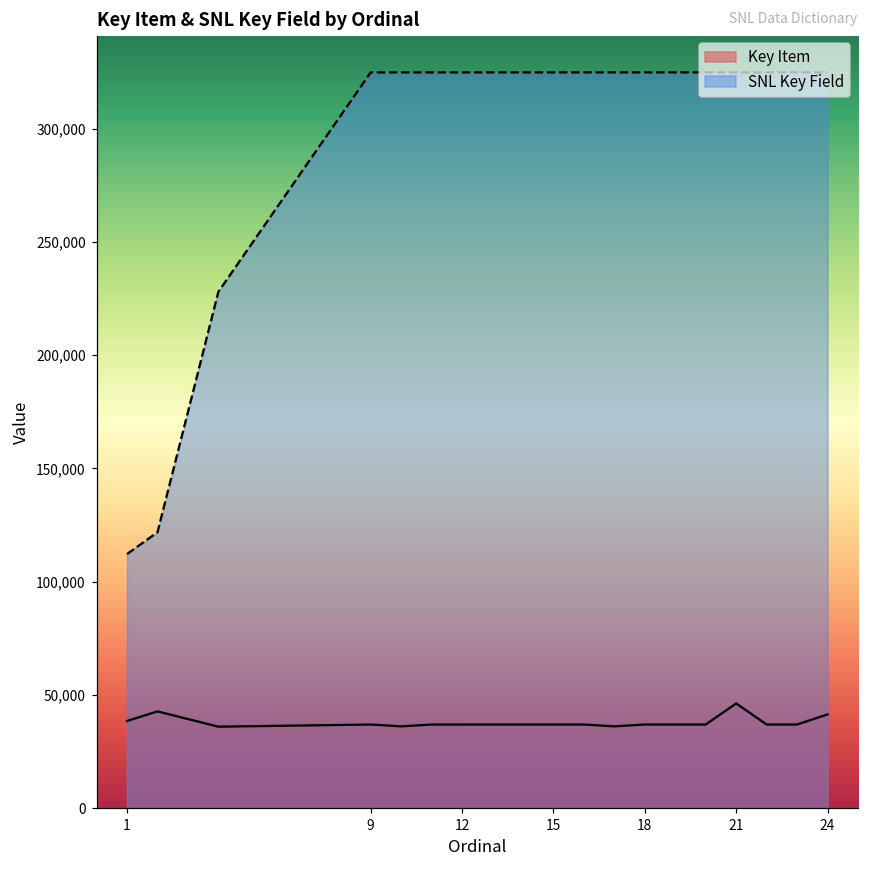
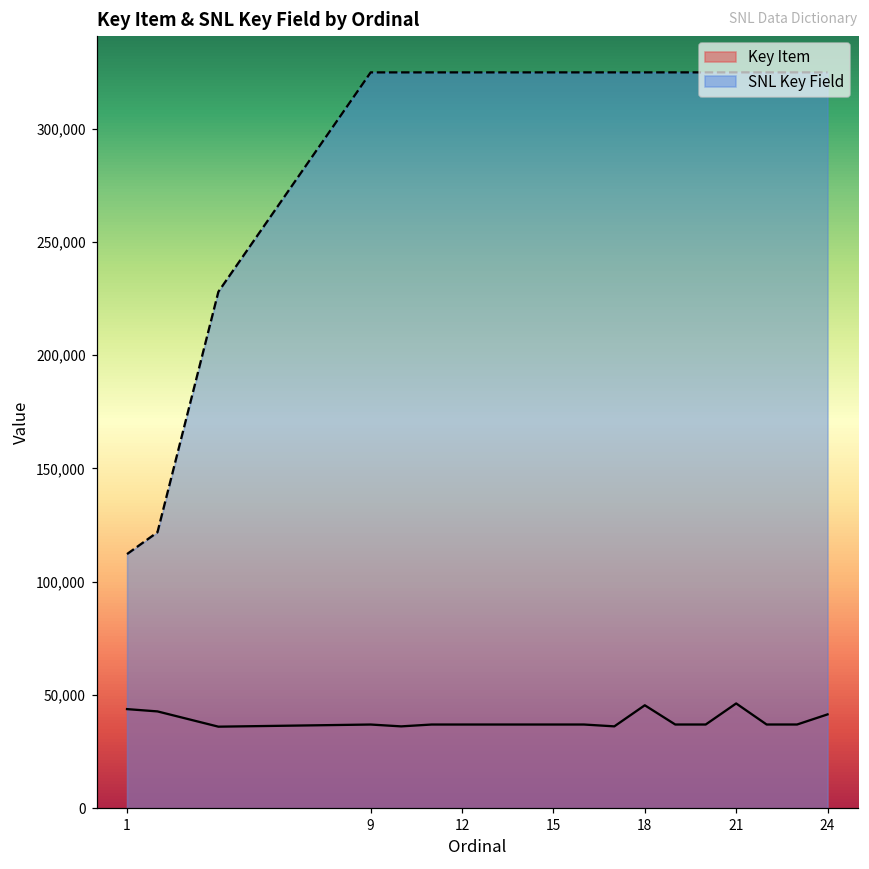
  {
    "Key Item": {
-     "1": "38,000",
+     "1": "44,000",
      "9": "37,000",
      "12": "37,000",
      "15": "37,000",
-     "18": "37,000",
+     "18": "45,000",
      "21": "46,000",
      "24": "41,000"
    },
    "SNL Key Field": {
      "1": "112,000",
      "9": "325,000",
      "12": "325,000",
      "15": "325,000",
      "18": "325,000"
    }
  }
